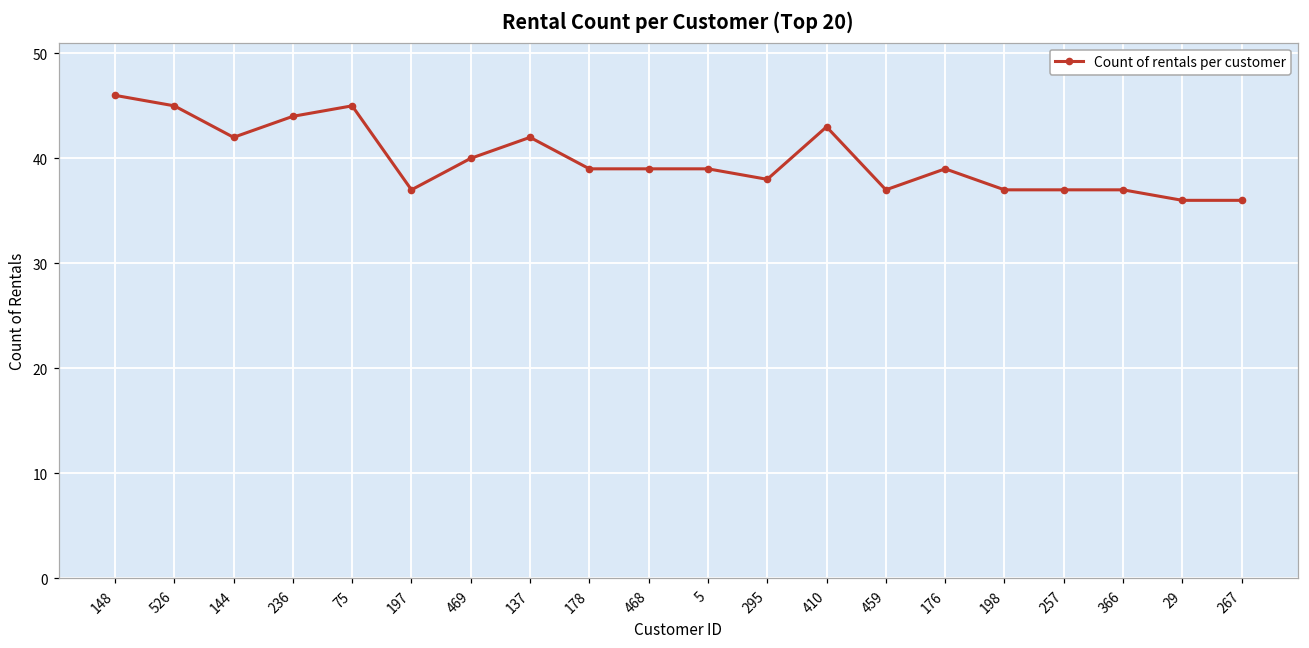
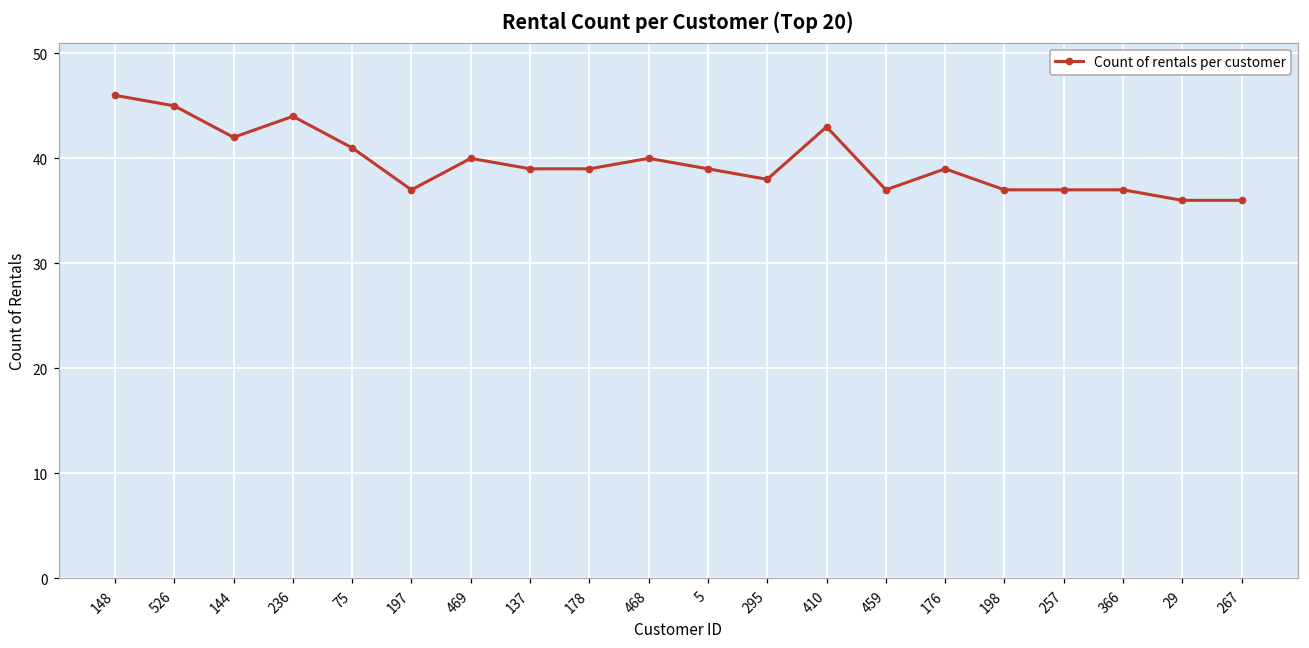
  {
    "148": 46,
    "526": 45,
    "144": 42,
    "236": 44,
-   "75": 45,
+   "75": 41,
    "197": 37,
    "469": 40,
-   "137": 42,
+   "137": 39,
    "178": 39,
-   "468": 39,
+   "468": 40,
    "5": 39,
    "295": 38,
    "410": 43,
    "459": 37,
    "176": 39,
    "198": 37,
    "257": 37,
    "366": 37,
    "29": 36,
    "267": 36
  }
